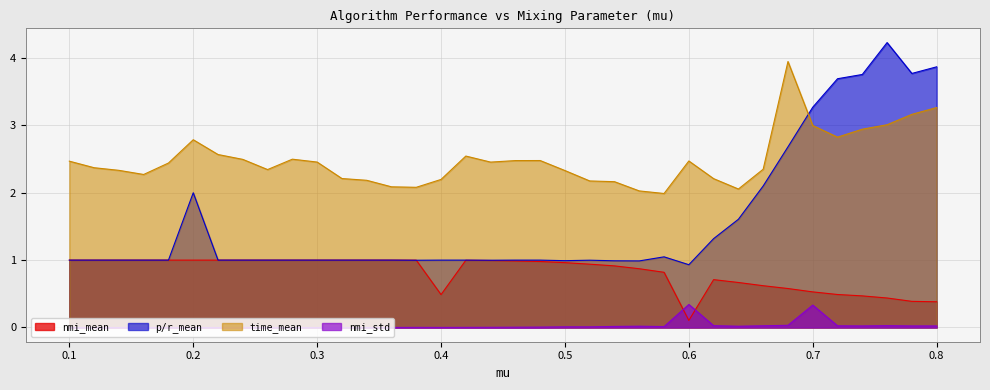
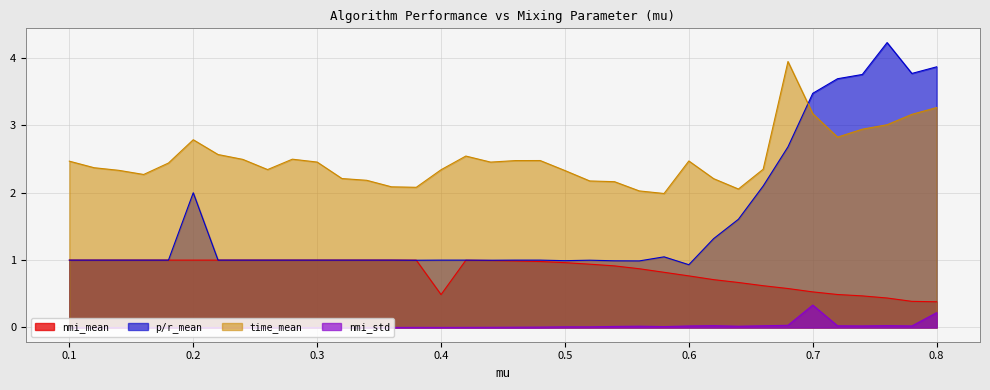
  {
    "nmi_mean": {
      "0.2": 1.0,
      "0.4": 0.5,
-     "0.6": 0.1,
+     "0.6": 0.8,
      "0.7": 0.5,
      "0.8": 0.4
    },
    "p/r_mean": {
      "0.2": 2.0,
      "0.4": 1.0,
      "0.6": 0.9,
-     "0.7": 3.3,
+     "0.7": 3.5,
      "0.8": 3.9
    },
    "time_mean": {
      "0.1": 2.5,
      "0.2": 2.8,
      "0.3": 2.5,
-     "0.4": 2.2,
+     "0.4": 2.3,
      "0.5": 2.3,
      "0.6": 2.5,
-     "0.7": 3.0,
+     "0.7": 3.2,
      "0.8": 3.3
    },
    "nmi_std": {
      "0.4": 0.0,
      "0.5": 0.0,
-     "0.6": 0.3,
+     "0.6": 0.0,
      "0.7": 0.3,
-     "0.8": 0.0
+     "0.8": 0.2
    }
  }
